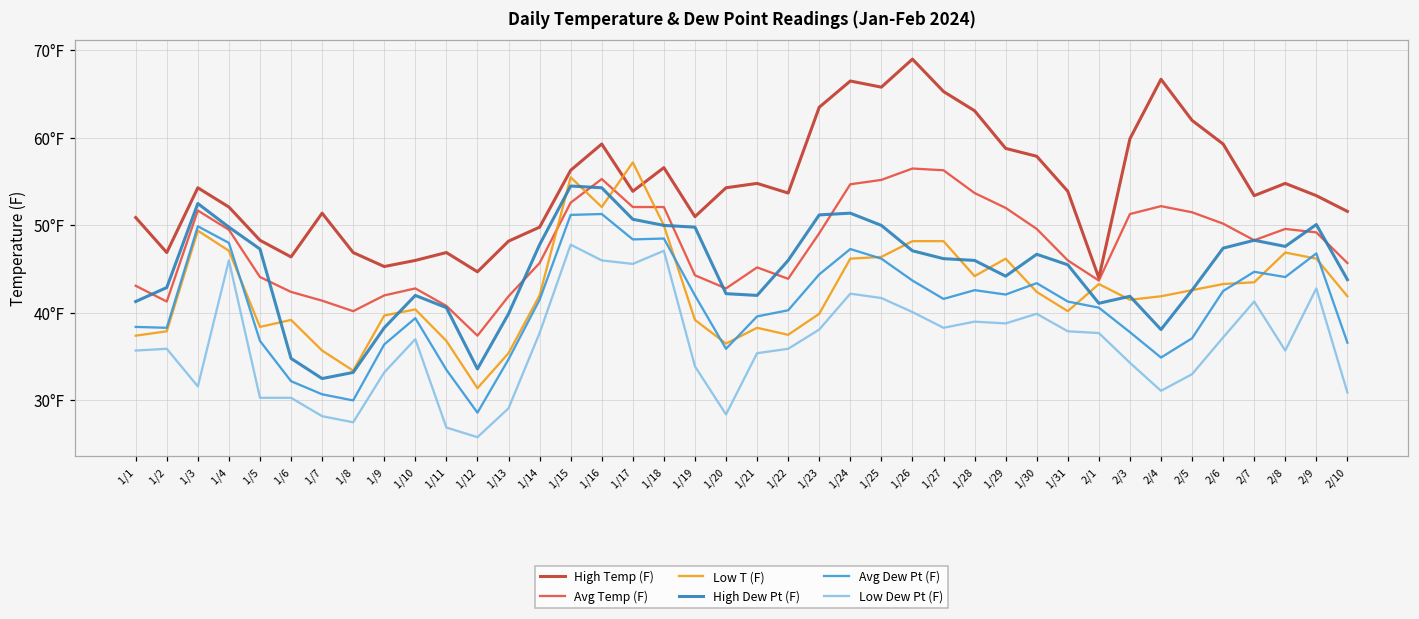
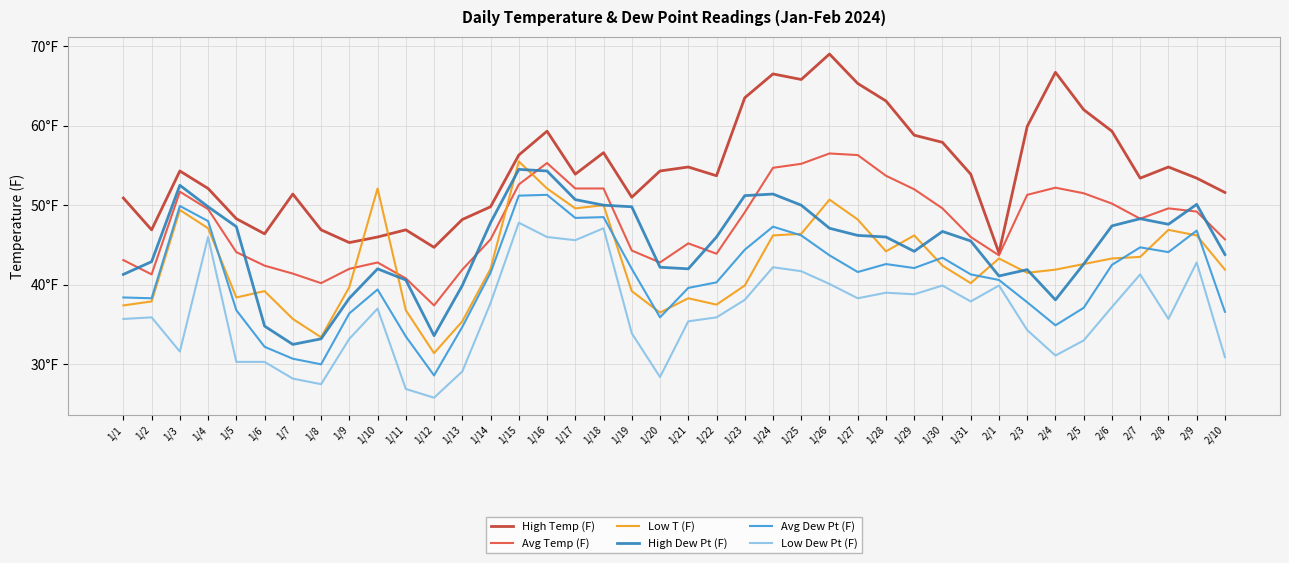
  {
    "Low T (F)": {
      "1/1": "37°F",
      "1/2": "38°F",
      "1/3": "49°F",
      "1/4": "47°F",
      "1/5": "38°F",
      "1/6": "39°F",
      "1/7": "36°F",
      "1/9": "40°F",
-     "1/10": "40°F",
+     "1/10": "52°F",
      "1/11": "37°F",
      "1/12": "31°F",
      "1/13": "35°F",
      "1/14": "42°F",
      "1/15": "56°F",
      "1/16": "52°F",
-     "1/17": "57°F",
+     "1/17": "50°F",
      "1/19": "39°F",
      "1/20": "37°F",
      "1/21": "38°F",
      "1/22": "38°F",
      "1/23": "40°F",
      "1/24": "46°F",
-     "1/26": "48°F",
+     "1/26": "51°F",
      "1/27": "48°F",
      "1/28": "44°F",
      "1/29": "46°F",
      "1/30": "42°F",
      "1/31": "40°F",
      "2/1": "43°F",
      "2/3": "42°F",
      "2/4": "42°F",
      "2/6": "43°F",
      "2/7": "44°F",
      "2/8": "47°F",
      "2/9": "46°F",
      "2/10": "42°F"
    },
    "Low Dew Pt (F)": {
      "1/1": "36°F",
      "1/2": "36°F",
      "1/3": "32°F",
      "1/4": "46°F",
      "1/5": "30°F",
      "1/6": "30°F",
      "1/7": "28°F",
      "1/8": "28°F",
      "1/9": "33°F",
      "1/10": "37°F",
      "1/11": "27°F",
      "1/12": "26°F",
      "1/13": "29°F",
      "1/14": "38°F",
      "1/15": "48°F",
      "1/16": "46°F",
      "1/17": "46°F",
      "1/18": "47°F",
      "1/19": "34°F",
      "1/20": "28°F",
      "1/21": "35°F",
      "1/22": "36°F",
      "1/23": "38°F",
      "1/24": "42°F",
      "1/25": "42°F",
      "1/26": "40°F",
      "1/27": "38°F",
      "1/28": "39°F",
      "1/29": "39°F",
      "1/30": "40°F",
      "1/31": "38°F",
-     "2/1": "38°F",
+     "2/1": "40°F",
      "2/3": "34°F",
      "2/4": "31°F",
      "2/5": "33°F",
      "2/6": "37°F",
      "2/7": "41°F",
      "2/8": "36°F",
      "2/9": "43°F",
      "2/10": "31°F"
    }
  }
